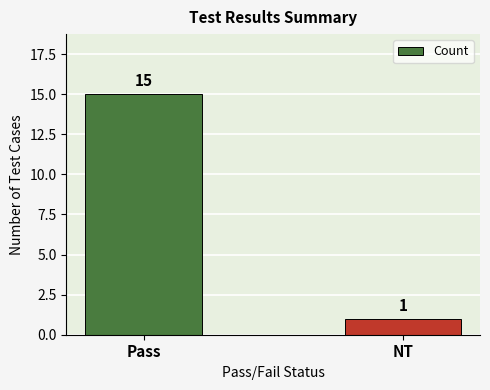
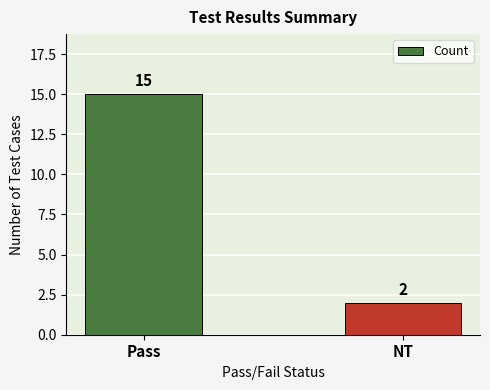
  {
    "Pass": 15,
-   "NT": 1
+   "NT": 2
  }
